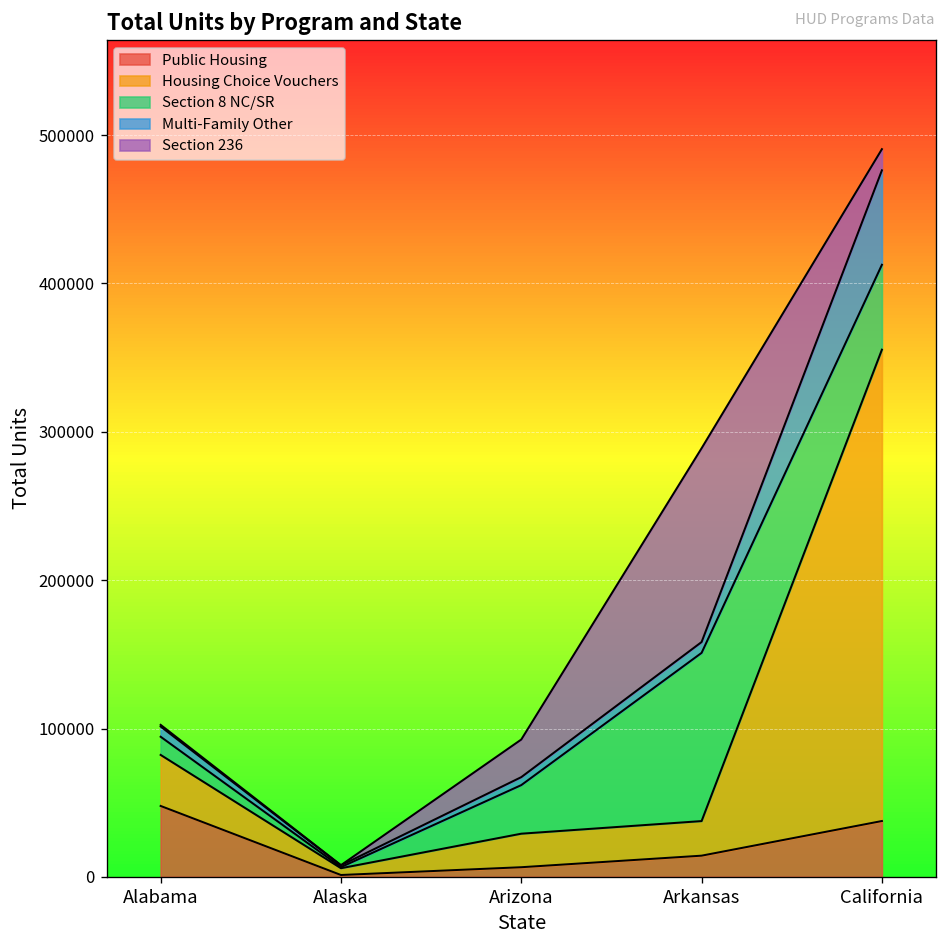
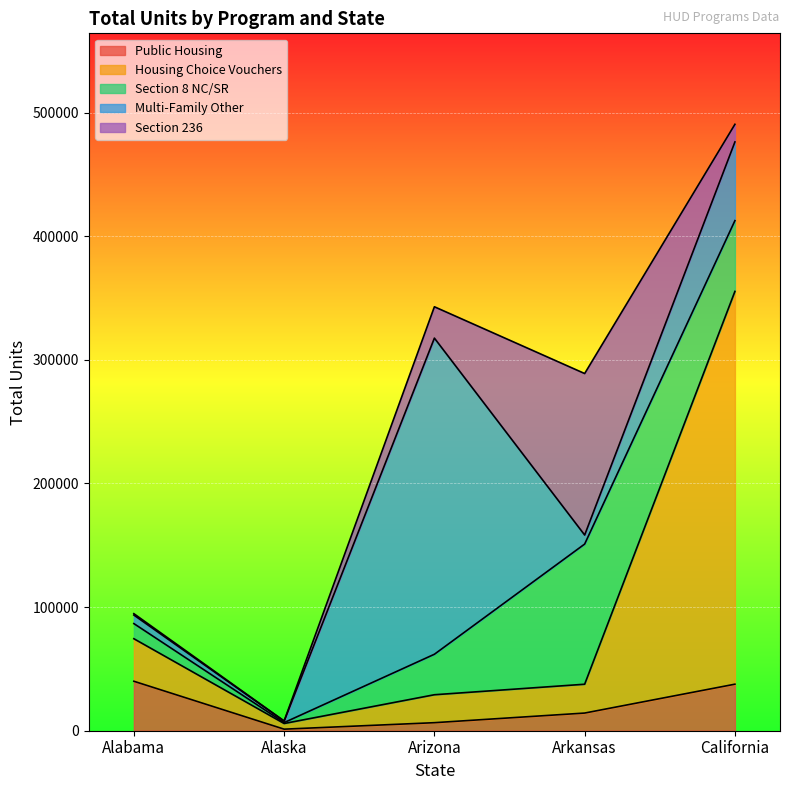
  {
    "Public Housing": {
-     "Alabama": 48000,
+     "Alabama": 40000,
      "Alaska": 1000,
      "Arizona": 7000,
      "Arkansas": 14000,
      "California": 38000
    },
    "Housing Choice Vouchers": {
      "Alabama": 34000,
      "Arizona": 23000,
      "Arkansas": 23000,
      "California": 318000
    },
    "Section 8 NC/SR": {
      "Alabama": 12000,
      "Arizona": 33000,
      "Arkansas": 113000,
      "California": 57000
    },
    "Multi-Family Other": {
-     "Arizona": 5000,
+     "Arizona": 256000,
      "Arkansas": 7000,
      "California": 64000
    },
    "Section 236": {
      "Arizona": 25000,
      "Arkansas": 131000,
      "California": 14000
    }
  }
